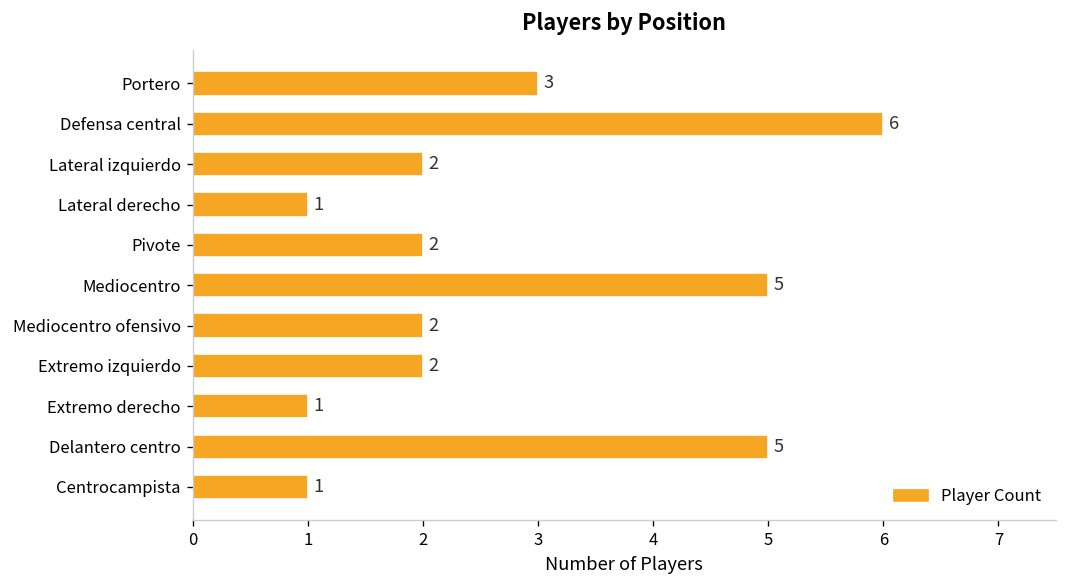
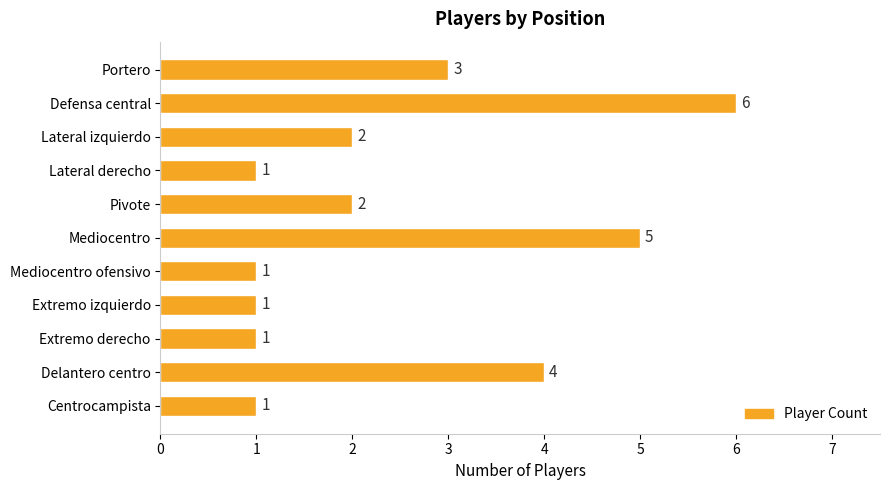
  {
    "Portero": 3,
    "Defensa central": 6,
    "Lateral izquierdo": 2,
    "Lateral derecho": 1,
    "Pivote": 2,
    "Mediocentro": 5,
-   "Mediocentro ofensivo": 2,
-   "Extremo izquierdo": 2,
+   "Mediocentro ofensivo": 1,
+   "Extremo izquierdo": 1,
    "Extremo derecho": 1,
-   "Delantero centro": 5,
+   "Delantero centro": 4,
    "Centrocampista": 1
  }
